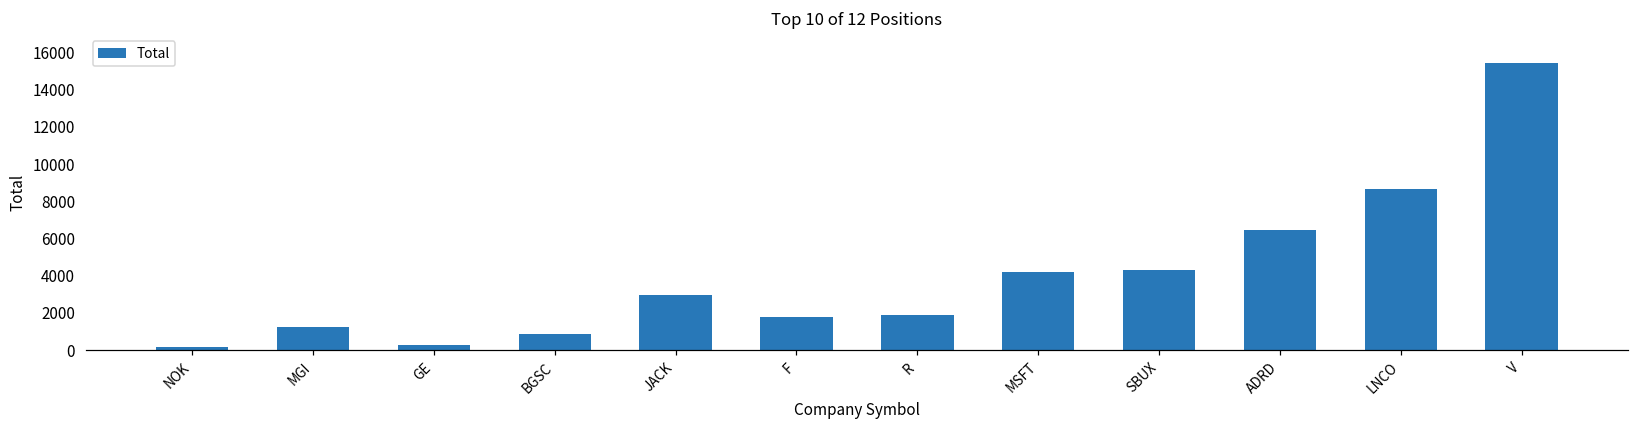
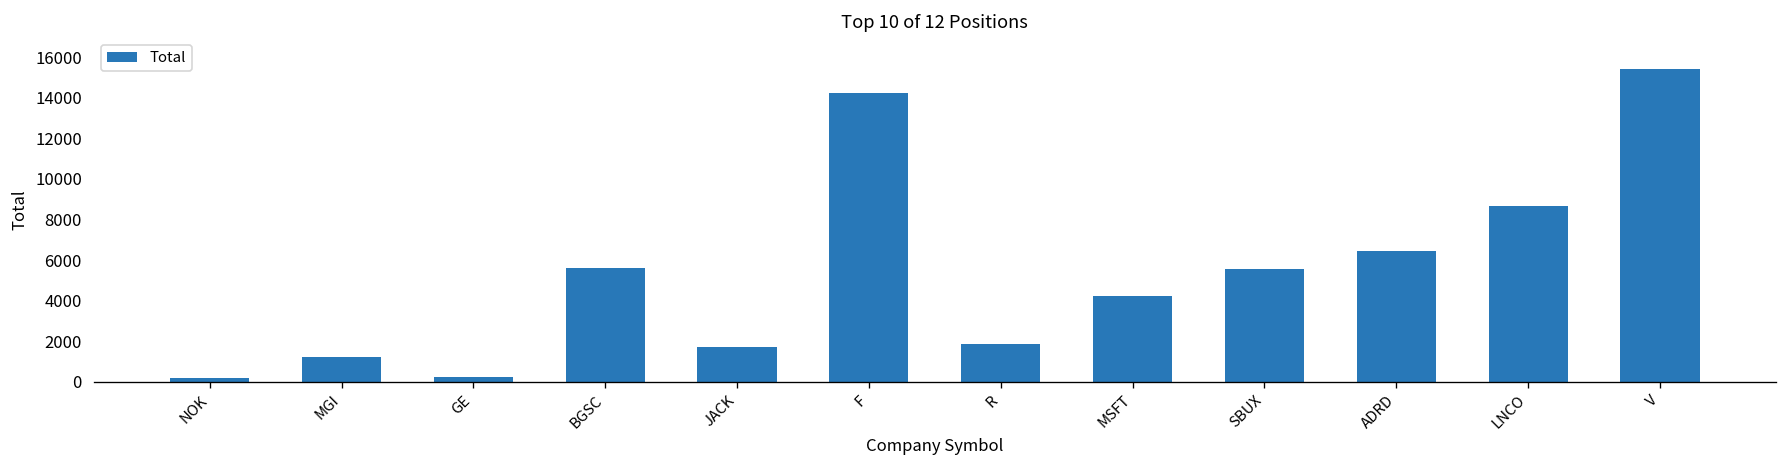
  {
    "NOK": 200,
    "MGI": 1200,
    "GE": 300,
-   "BGSC": 900,
-   "JACK": 3000,
-   "F": 1800,
+   "BGSC": 5600,
+   "JACK": 1700,
+   "F": 14200,
    "R": 1900,
    "MSFT": 4200,
-   "SBUX": 4300,
+   "SBUX": 5600,
    "ADRD": 6400,
    "LNCO": 8700,
    "V": 15400
  }
